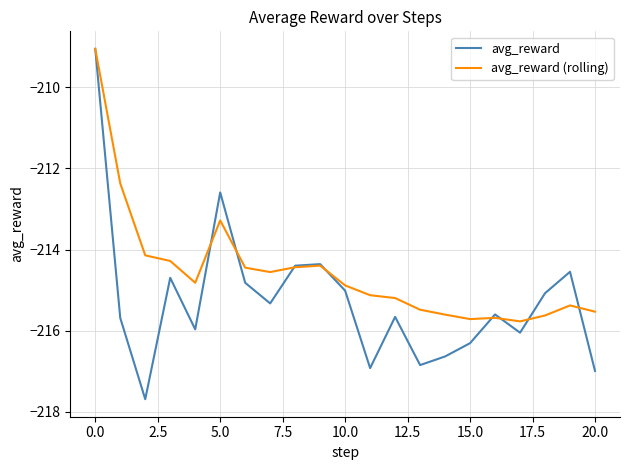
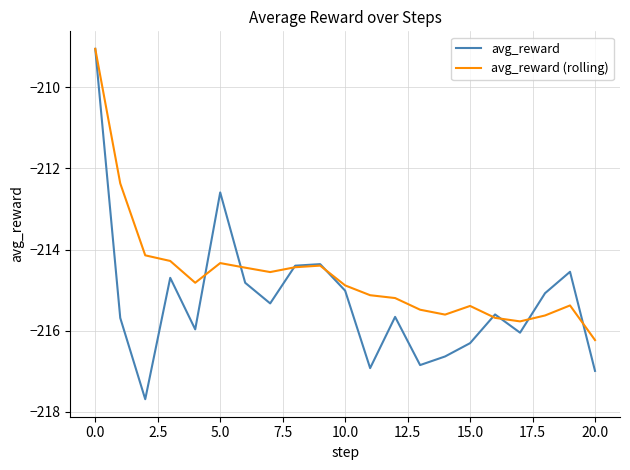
  {
    "avg_reward": {
      "5.0": -212.6,
      "10.0": -215.0,
      "15.0": -216.3,
      "20.0": -217.0
    },
    "avg_reward (rolling)": {
-     "5.0": -213.3,
+     "5.0": -214.3,
      "10.0": -214.9,
-     "15.0": -215.7,
-     "20.0": -215.5
+     "15.0": -215.4,
+     "20.0": -216.2
    }
  }
